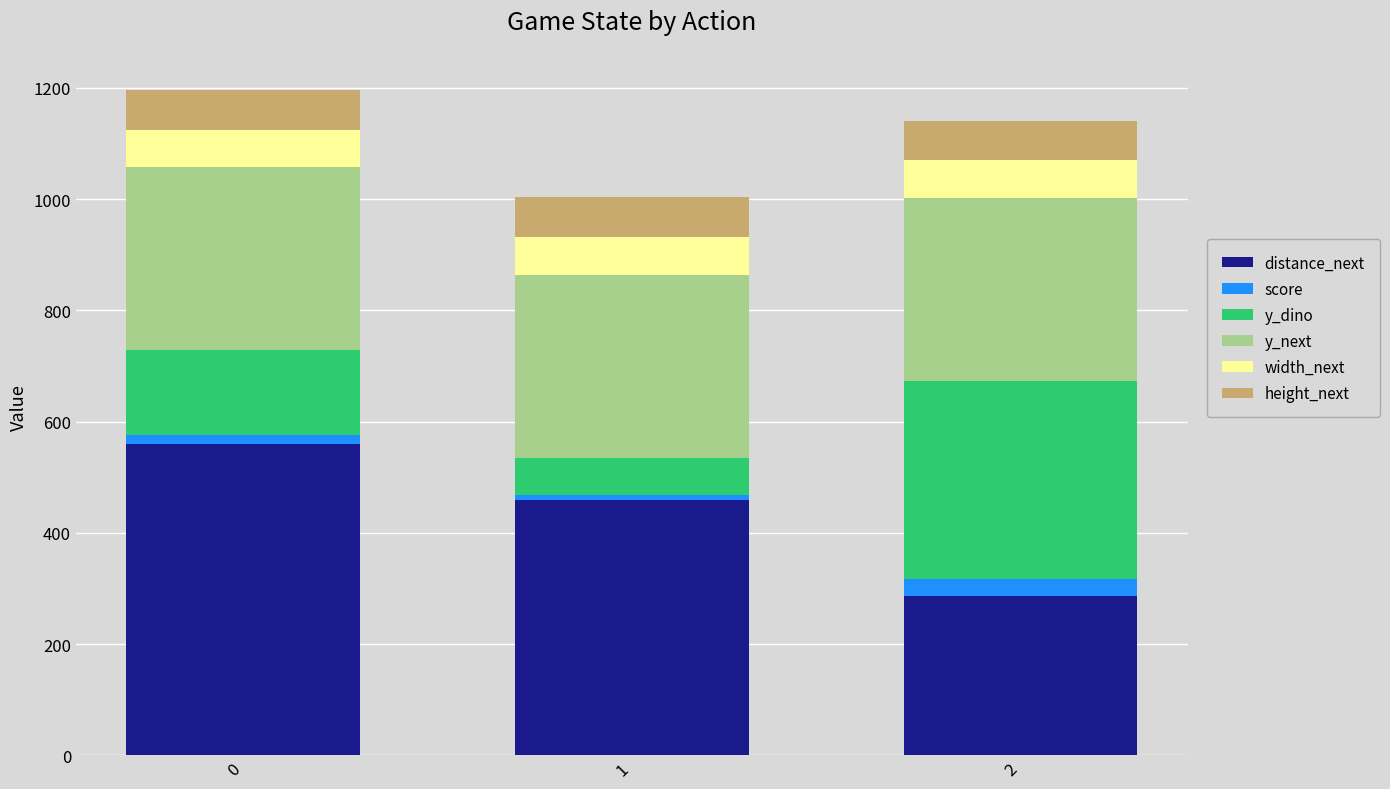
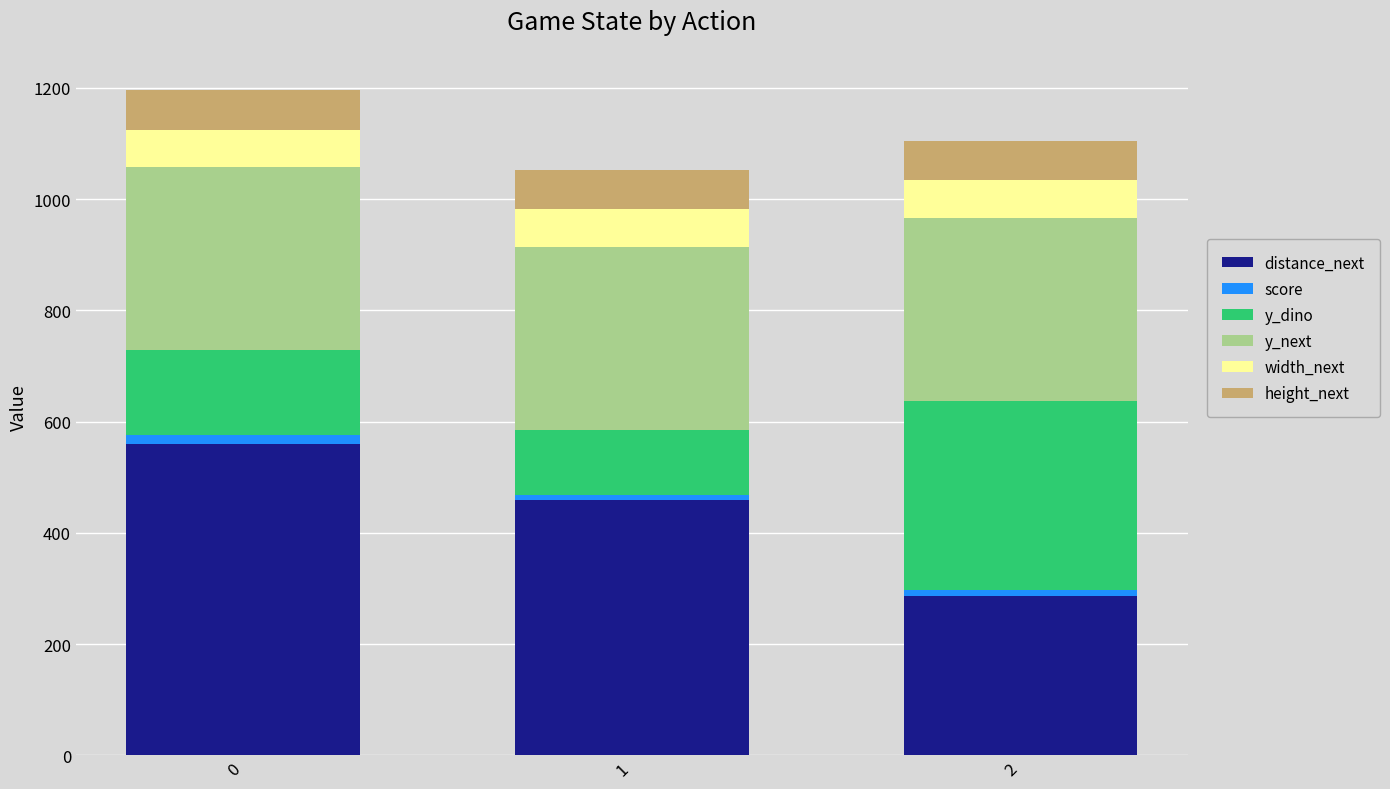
  {
    "distance_next": {
      "0": 560,
      "1": 460,
      "2": 290
    },
    "score": {
      "0": 20,
      "1": 10,
-     "2": 30
+     "2": 10
    },
    "y_dino": {
      "0": 150,
-     "1": 70,
-     "2": 360
+     "1": 120,
+     "2": 340
    },
    "width_next": {
      "0": 70,
      "1": 70,
      "2": 70
    }
  }
